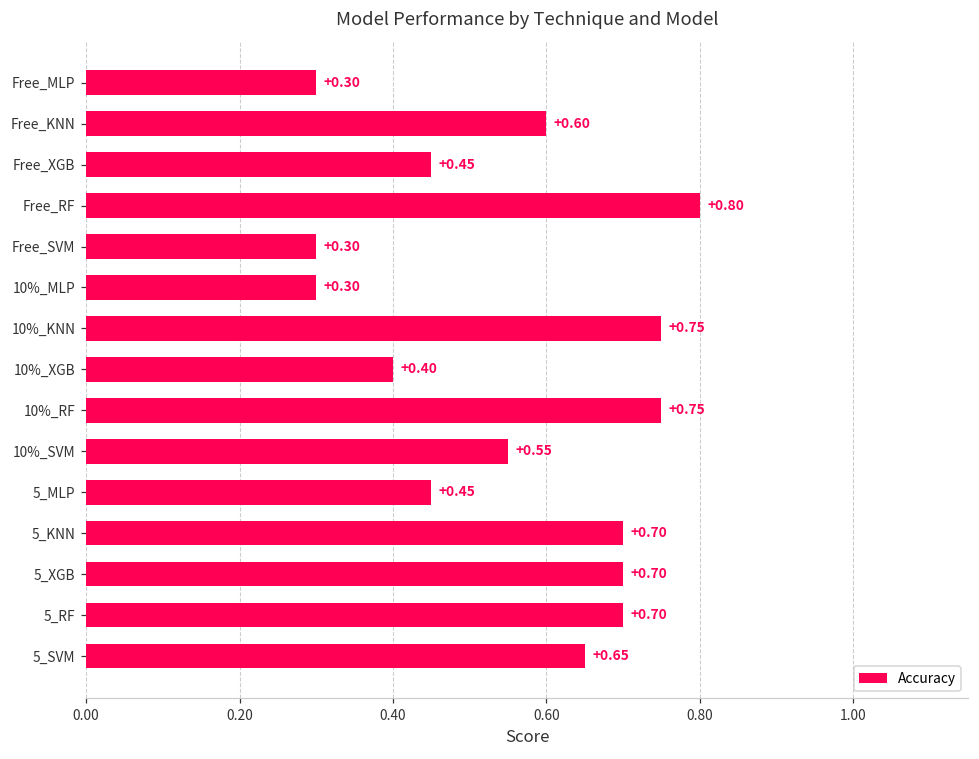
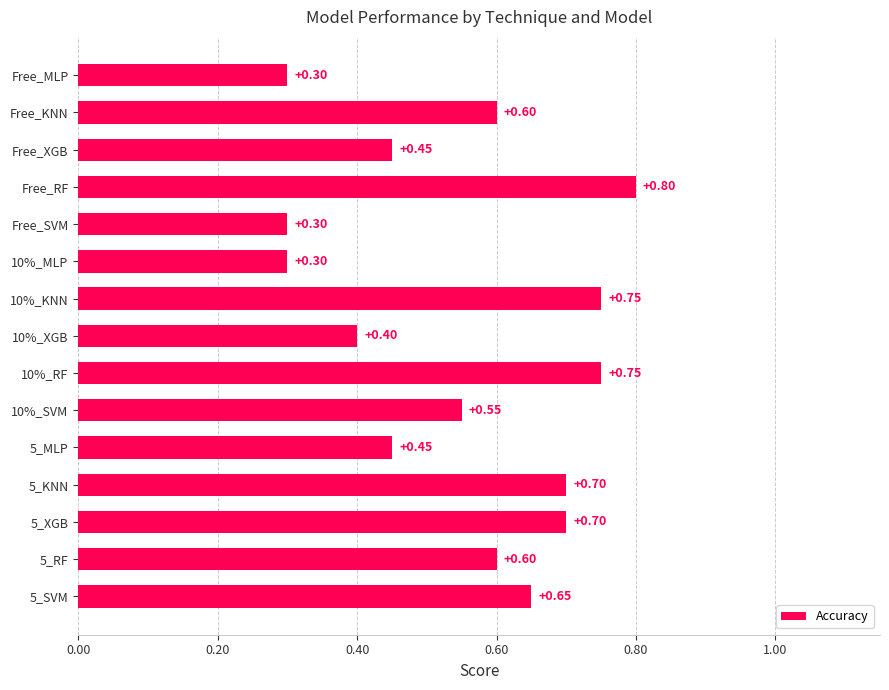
  {
    "Free_MLP": "+0.30",
    "Free_KNN": "+0.60",
    "Free_XGB": "+0.45",
    "Free_RF": "+0.80",
    "Free_SVM": "+0.30",
    "10%_MLP": "+0.30",
    "10%_KNN": "+0.75",
    "10%_XGB": "+0.40",
    "10%_RF": "+0.75",
    "10%_SVM": "+0.55",
    "5_MLP": "+0.45",
    "5_KNN": "+0.70",
    "5_XGB": "+0.70",
-   "5_RF": "+0.70",
+   "5_RF": "+0.60",
    "5_SVM": "+0.65"
  }
